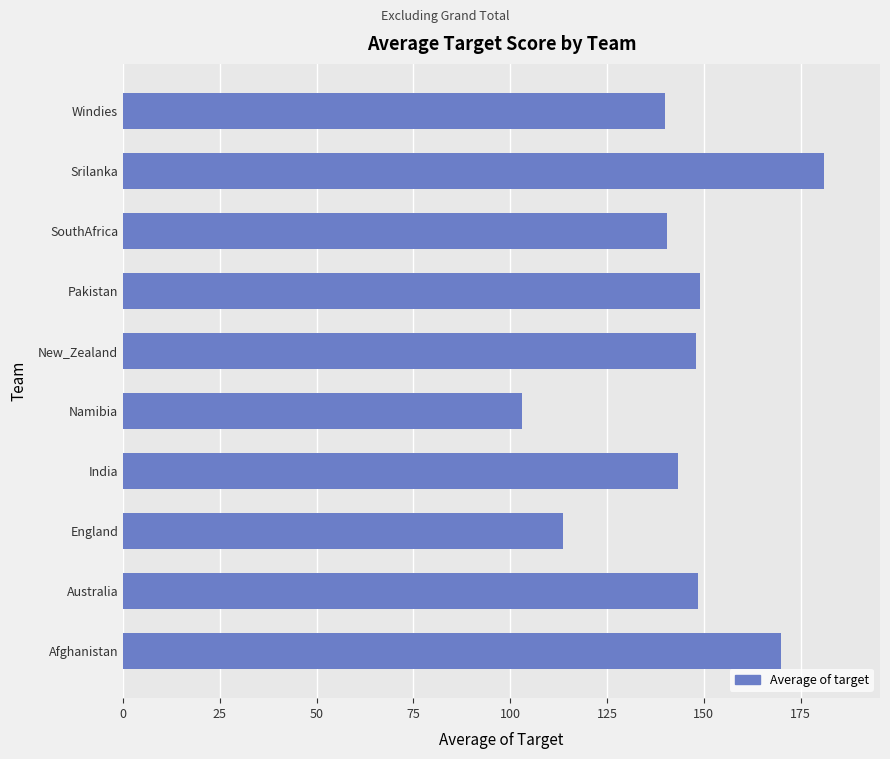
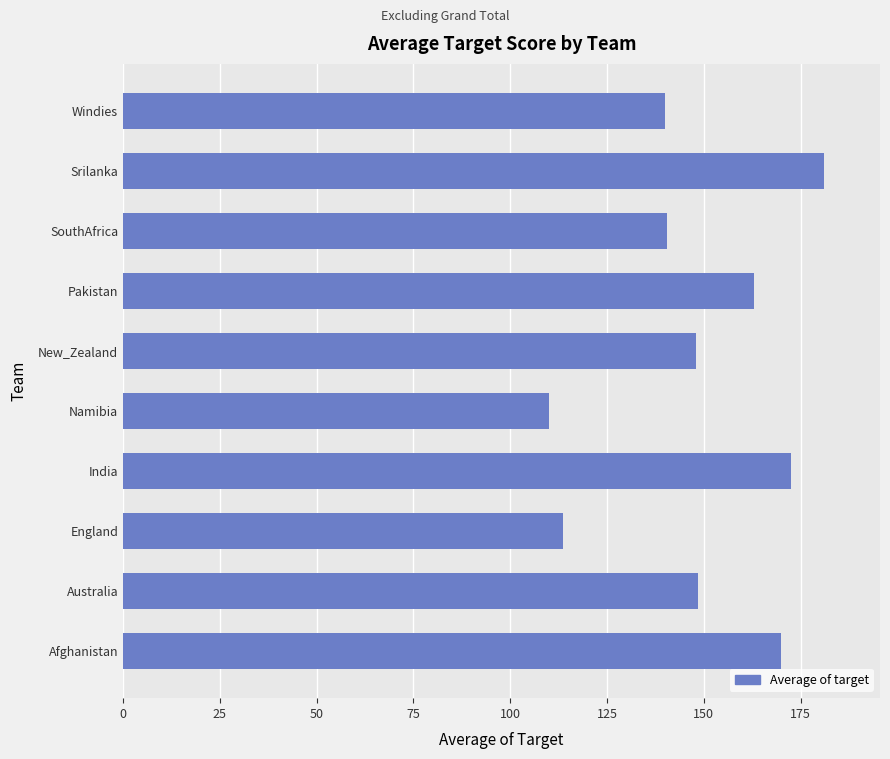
  {
    "Windies": 140,
    "Srilanka": 181,
    "SouthAfrica": 141,
-   "Pakistan": 149,
+   "Pakistan": 163,
    "New_Zealand": 148,
-   "Namibia": 103,
-   "India": 143,
+   "Namibia": 110,
+   "India": 172,
    "England": 114,
    "Australia": 148,
    "Afghanistan": 170
  }
